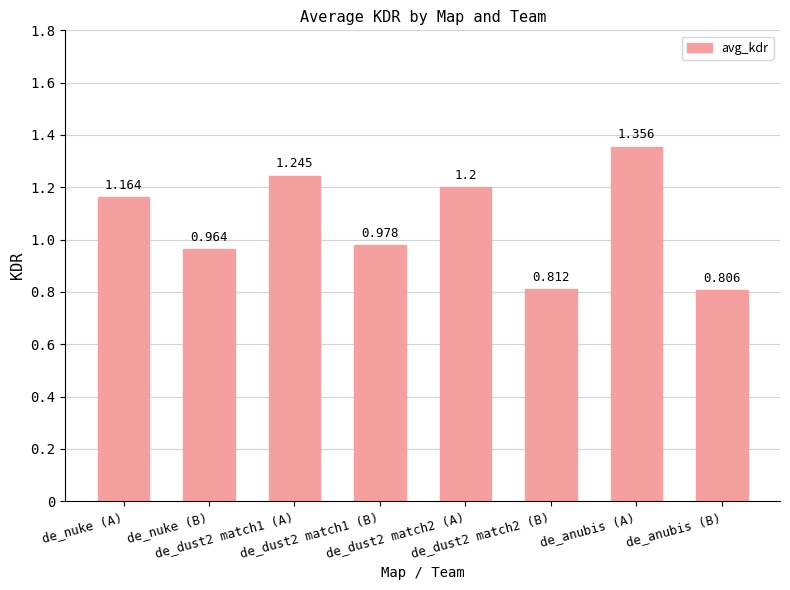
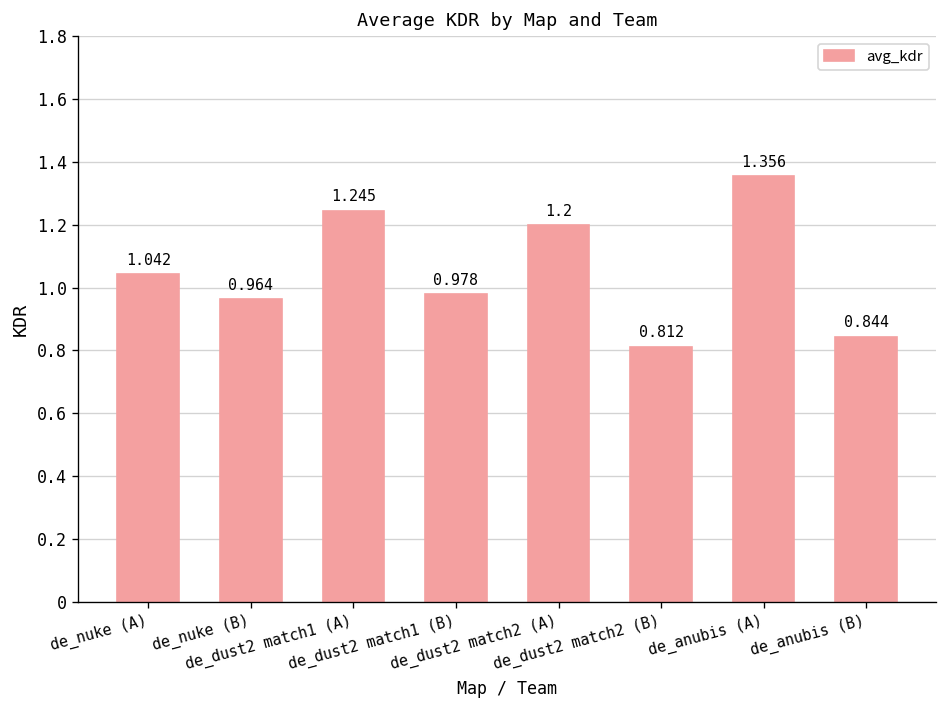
  {
-   "de_nuke (A)": 1.164,
+   "de_nuke (A)": 1.042,
    "de_nuke (B)": 0.964,
    "de_dust2 match1 (A)": 1.245,
    "de_dust2 match1 (B)": 0.978,
    "de_dust2 match2 (A)": 1.2,
    "de_dust2 match2 (B)": 0.812,
    "de_anubis (A)": 1.356,
-   "de_anubis (B)": 0.806
+   "de_anubis (B)": 0.844
  }
